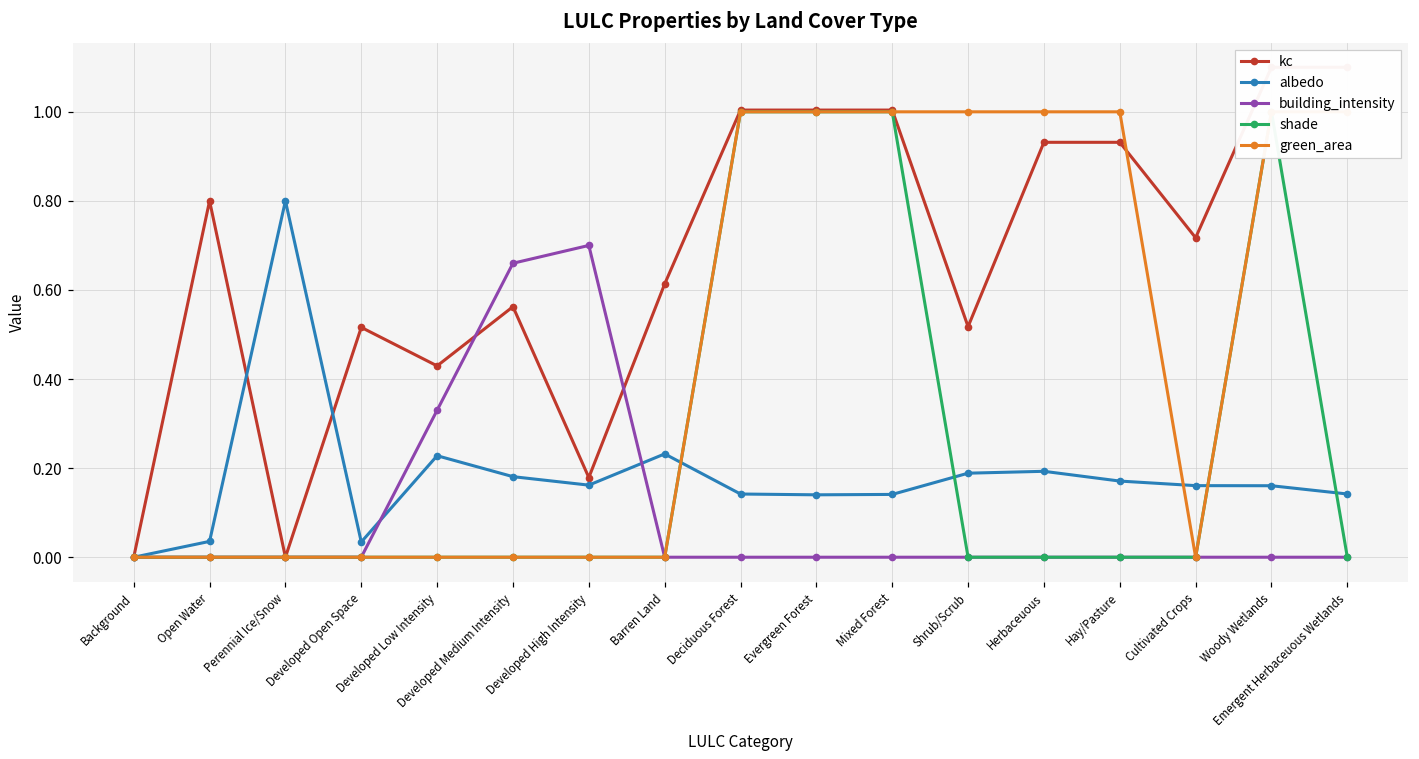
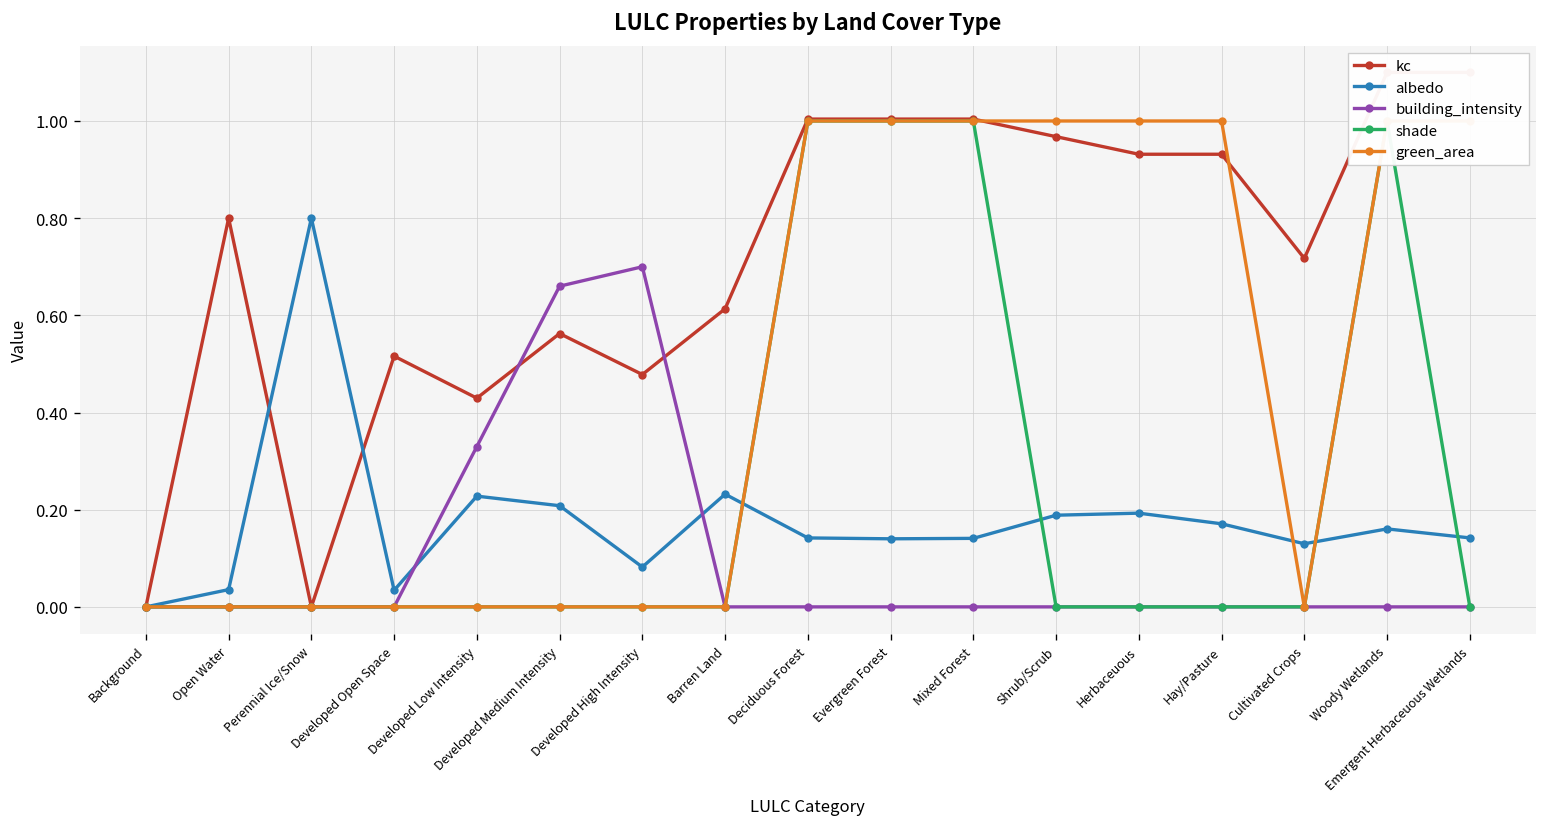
  {
    "kc": {
      "Open Water": 0.80,
      "Developed Open Space": 0.52,
      "Developed Low Intensity": 0.43,
      "Developed Medium Intensity": 0.56,
-     "Developed High Intensity": 0.18,
+     "Developed High Intensity": 0.48,
      "Barren Land": 0.61,
-     "Shrub/Scrub": 0.52,
+     "Shrub/Scrub": 0.97,
      "Herbaceuous": 0.93,
      "Hay/Pasture": 0.93,
      "Cultivated Crops": 0.72
    },
    "albedo": {
      "Open Water": 0.04,
      "Perennial Ice/Snow": 0.80,
      "Developed Open Space": 0.03,
      "Developed Low Intensity": 0.23,
-     "Developed Medium Intensity": 0.18,
-     "Developed High Intensity": 0.16,
+     "Developed Medium Intensity": 0.21,
+     "Developed High Intensity": 0.08,
      "Barren Land": 0.23,
      "Deciduous Forest": 0.14,
      "Evergreen Forest": 0.14,
      "Mixed Forest": 0.14,
      "Shrub/Scrub": 0.19,
      "Herbaceuous": 0.19,
      "Hay/Pasture": 0.17,
-     "Cultivated Crops": 0.16,
+     "Cultivated Crops": 0.13,
      "Woody Wetlands": 0.16,
      "Emergent Herbaceuous Wetlands": 0.14
    },
    "building_intensity": {
      "Developed Low Intensity": 0.33,
      "Developed Medium Intensity": 0.66,
      "Developed High Intensity": 0.70,
      "Deciduous Forest": 0.00,
      "Evergreen Forest": 0.00,
      "Mixed Forest": 0.00,
      "Woody Wetlands": 0.00
    },
    "green_area": {
      "Shrub/Scrub": 1.00,
      "Herbaceuous": 1.00,
      "Hay/Pasture": 1.00
    }
  }
